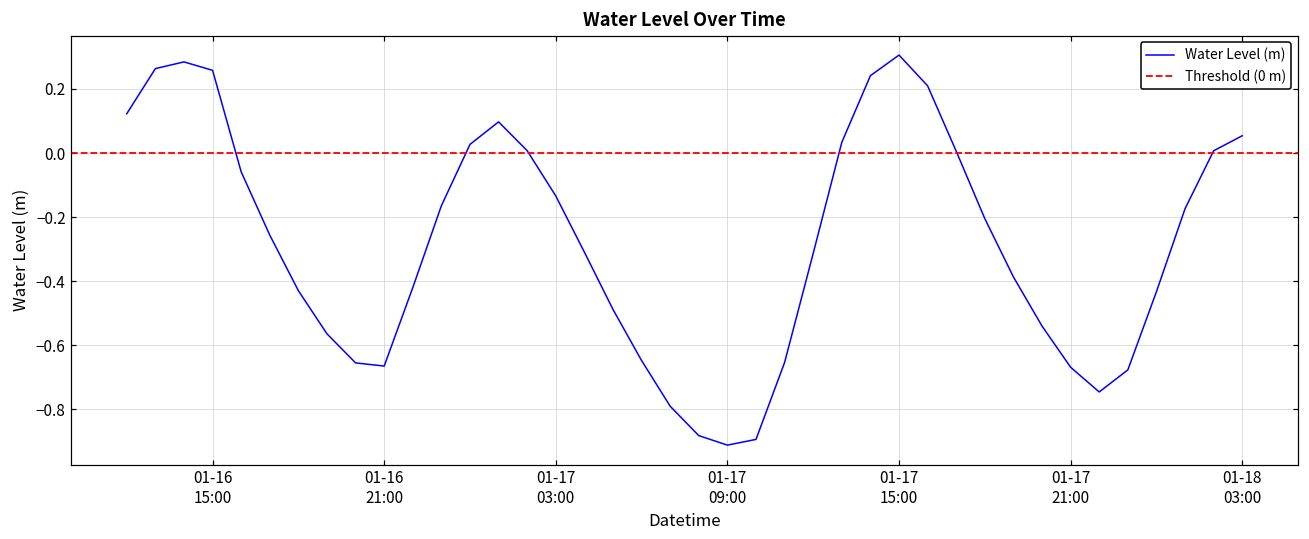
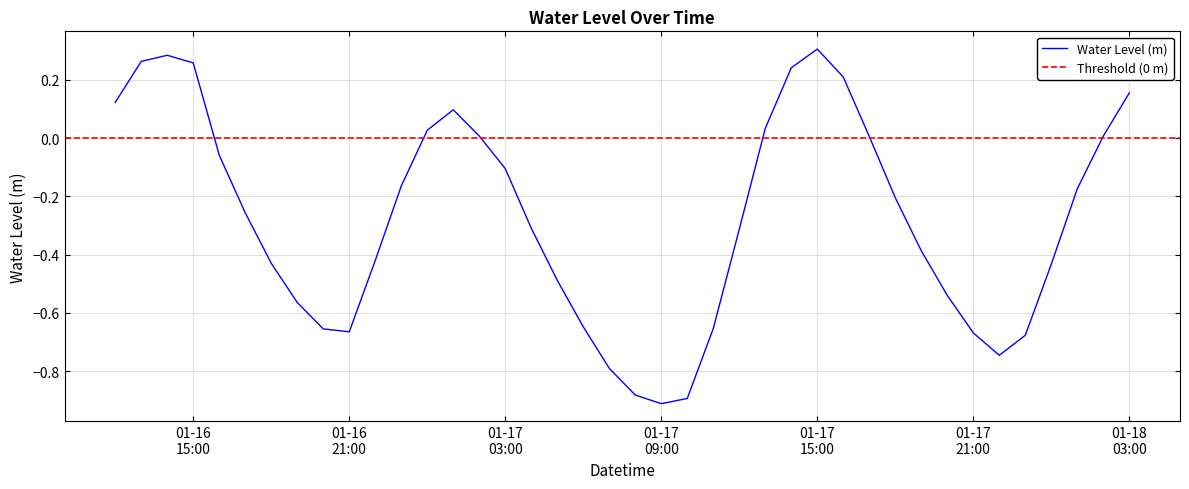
  {
    "01-16 15:00": 0.26,
    "01-16 21:00": -0.66,
-   "01-17 03:00": -0.13,
+   "01-17 03:00": -0.10,
    "01-17 09:00": -0.91,
    "01-17 15:00": 0.31,
    "01-17 21:00": -0.67,
-   "01-18 03:00": 0.05
+   "01-18 03:00": 0.16
  }
